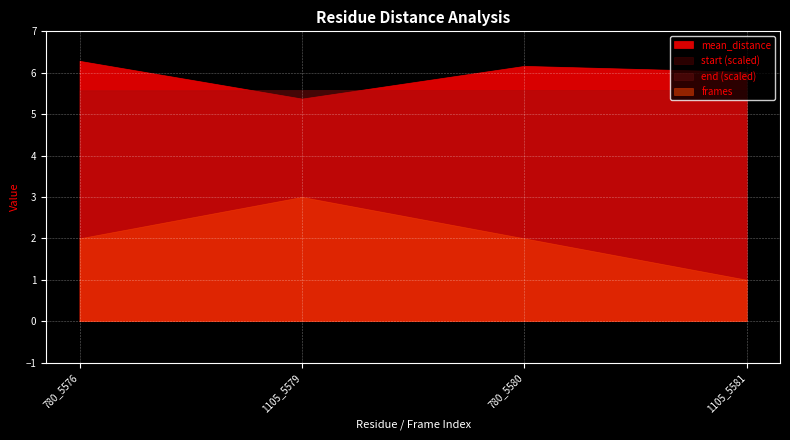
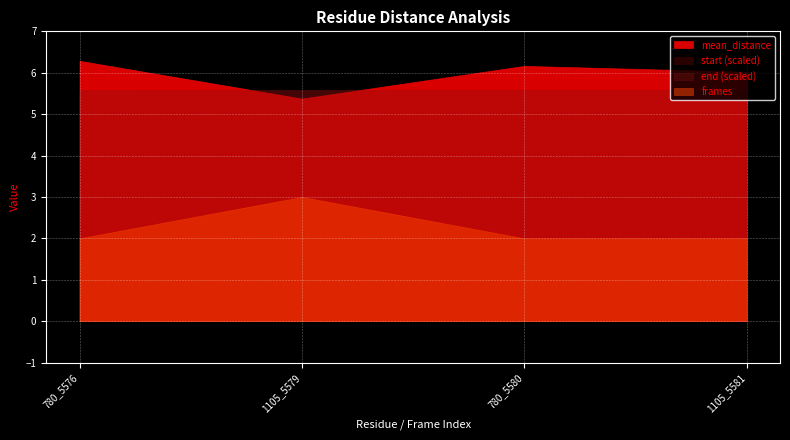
  {
    "mean_distance": {
      "780_5576": 6.3,
      "1105_5579": 5.4,
      "780_5580": 6.2
    },
    "end (scaled)": {
      "780_5576": 5.6,
      "1105_5579": 5.6,
      "780_5580": 5.6
    },
    "frames": {
      "780_5576": 2,
      "1105_5579": 3,
      "780_5580": 2,
-     "1105_5581": 1
+     "1105_5581": 2
    }
  }
